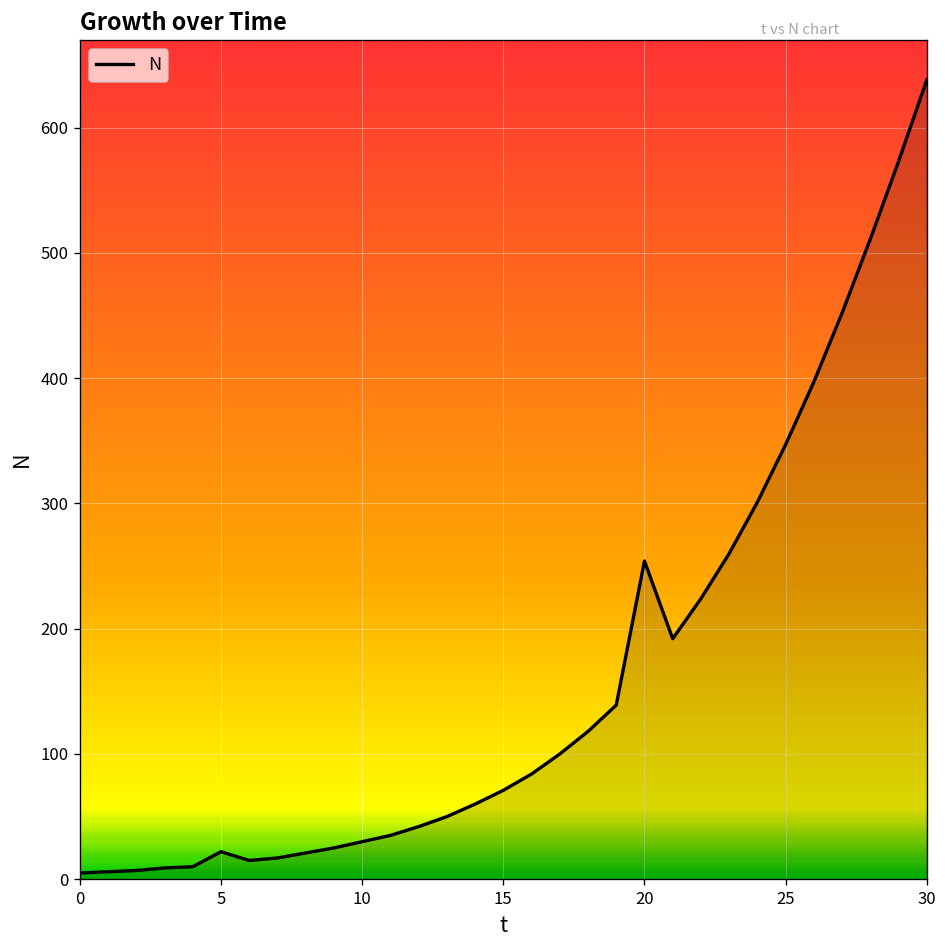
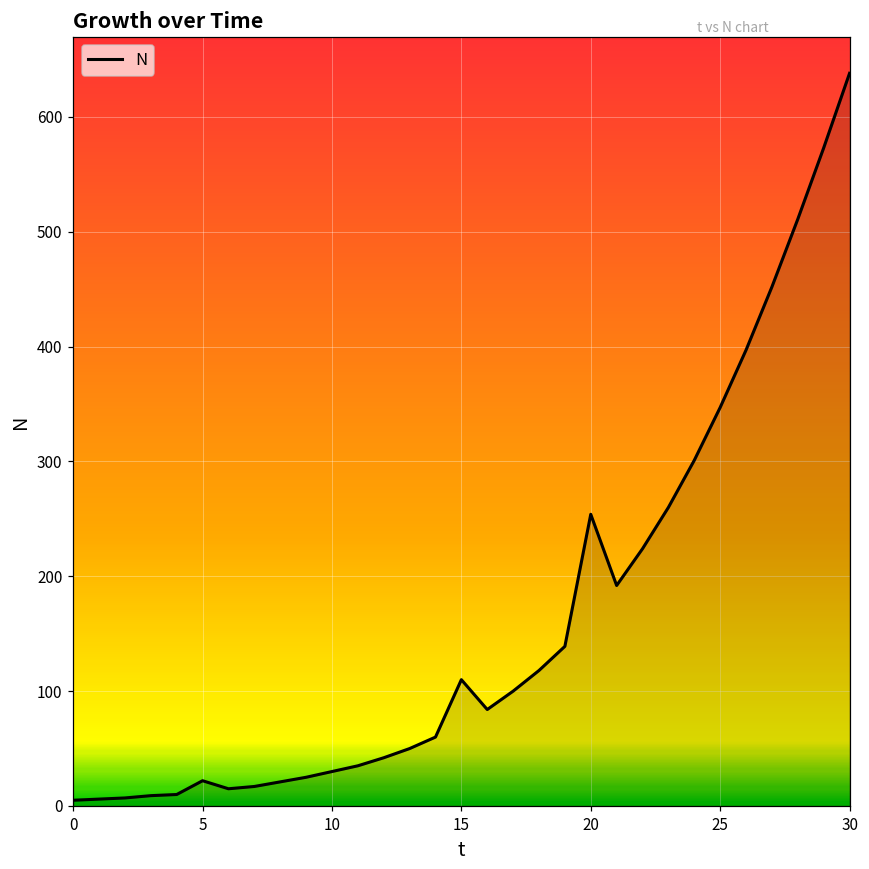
  {
    "0": 5,
    "5": 22,
    "10": 30,
-   "15": 71,
+   "15": 110,
    "20": 254,
    "25": 347,
    "30": 638
  }
